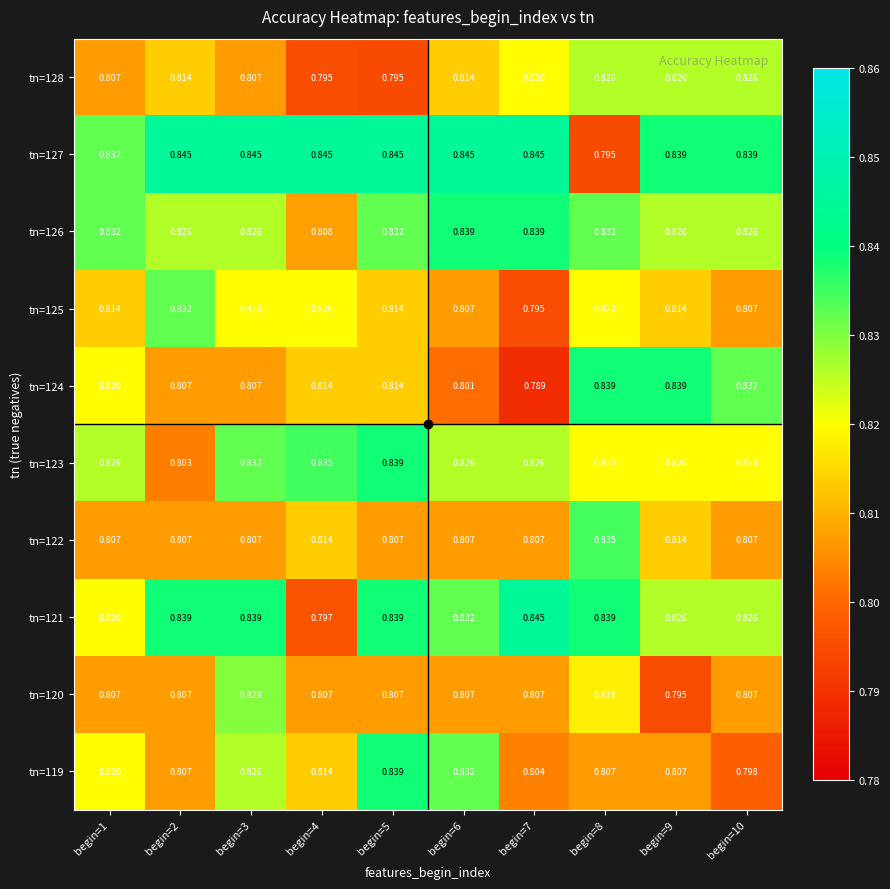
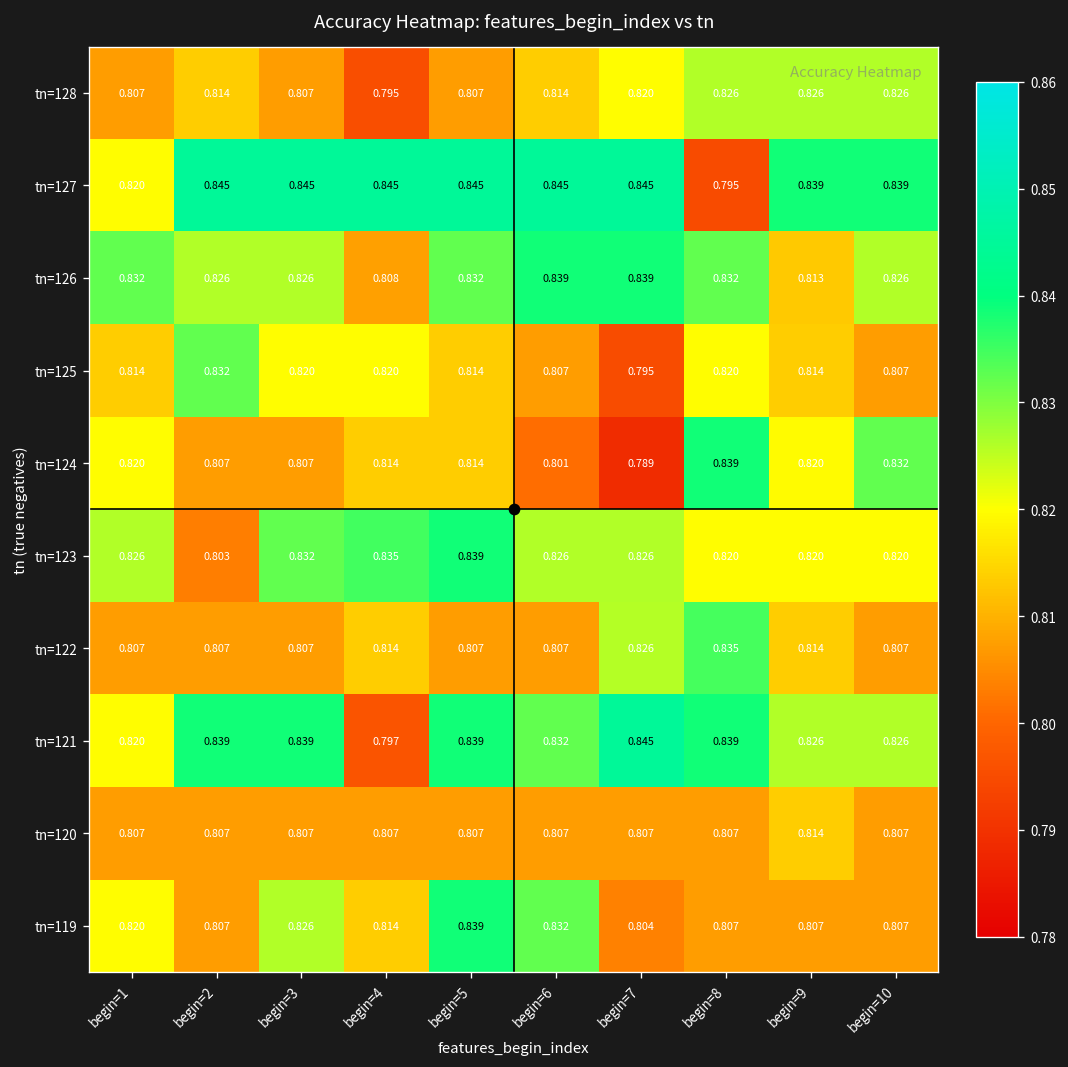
  {
    "tn=128": {
      "begin=1": 0.807,
      "begin=2": 0.814,
      "begin=3": 0.807,
      "begin=4": 0.795,
-     "begin=5": 0.795,
+     "begin=5": 0.807,
      "begin=6": 0.814,
      "begin=7": 0.820,
      "begin=8": 0.826,
      "begin=9": 0.826
    },
    "tn=127": {
-     "begin=1": 0.832,
+     "begin=1": 0.820,
      "begin=2": 0.845,
      "begin=3": 0.845,
      "begin=4": 0.845,
      "begin=5": 0.845,
      "begin=6": 0.845,
      "begin=7": 0.845,
      "begin=8": 0.795,
      "begin=9": 0.839,
      "begin=10": 0.839
    },
    "tn=126": {
      "begin=1": 0.832,
      "begin=2": 0.826,
      "begin=3": 0.826,
      "begin=4": 0.808,
      "begin=5": 0.832,
      "begin=6": 0.839,
      "begin=7": 0.839,
      "begin=8": 0.832,
-     "begin=9": 0.826,
+     "begin=9": 0.813,
      "begin=10": 0.826
    },
    "tn=125": {
      "begin=1": 0.814,
      "begin=2": 0.832,
      "begin=3": 0.820,
      "begin=4": 0.820,
      "begin=5": 0.814,
      "begin=6": 0.807,
      "begin=7": 0.795,
      "begin=8": 0.820,
      "begin=9": 0.814,
      "begin=10": 0.807
    },
    "tn=124": {
      "begin=1": 0.820,
      "begin=2": 0.807,
      "begin=3": 0.807,
      "begin=4": 0.814,
      "begin=5": 0.814,
      "begin=6": 0.801,
      "begin=7": 0.789,
      "begin=8": 0.839,
-     "begin=9": 0.839,
+     "begin=9": 0.820,
      "begin=10": 0.832
    },
    "tn=123": {
      "begin=1": 0.826,
      "begin=2": 0.803,
      "begin=3": 0.832,
      "begin=4": 0.835,
      "begin=5": 0.839,
      "begin=6": 0.826,
      "begin=7": 0.826,
      "begin=8": 0.820,
      "begin=9": 0.820,
      "begin=10": 0.820
    },
    "tn=122": {
      "begin=1": 0.807,
      "begin=2": 0.807,
      "begin=3": 0.807,
      "begin=4": 0.814,
      "begin=5": 0.807,
      "begin=6": 0.807,
-     "begin=7": 0.807,
+     "begin=7": 0.826,
      "begin=8": 0.835,
      "begin=9": 0.814,
      "begin=10": 0.807
    },
    "tn=121": {
      "begin=1": 0.820,
      "begin=2": 0.839,
      "begin=3": 0.839,
      "begin=4": 0.797,
      "begin=5": 0.839,
      "begin=6": 0.832,
      "begin=7": 0.845,
      "begin=8": 0.839,
      "begin=9": 0.826,
      "begin=10": 0.826
    },
    "tn=120": {
      "begin=1": 0.807,
      "begin=2": 0.807,
-     "begin=3": 0.829,
+     "begin=3": 0.807,
      "begin=4": 0.807,
      "begin=5": 0.807,
      "begin=6": 0.807,
      "begin=7": 0.807,
-     "begin=8": 0.818,
-     "begin=9": 0.795,
+     "begin=8": 0.807,
+     "begin=9": 0.814,
      "begin=10": 0.807
    },
    "tn=119": {
      "begin=1": 0.820,
      "begin=2": 0.807,
      "begin=3": 0.826,
      "begin=4": 0.814,
      "begin=5": 0.839,
      "begin=6": 0.832,
      "begin=7": 0.804,
      "begin=8": 0.807,
      "begin=9": 0.807,
-     "begin=10": 0.798
+     "begin=10": 0.807
    }
  }
